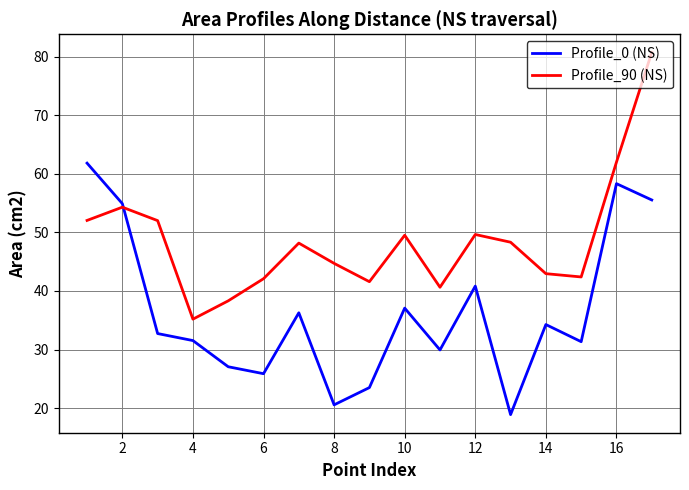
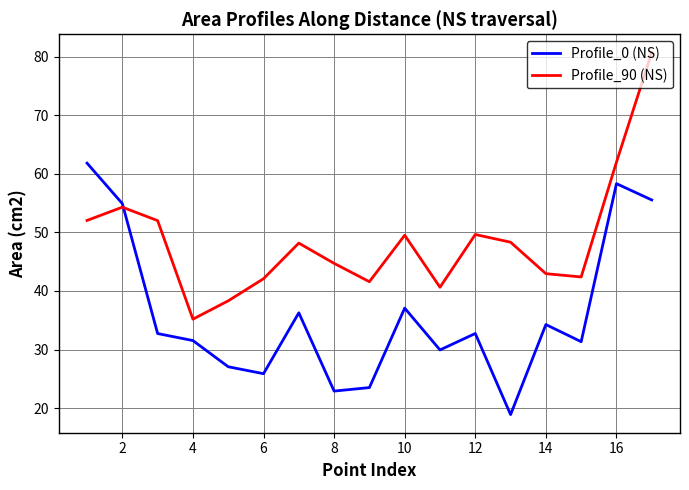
  {
    "Profile_0 (NS)": {
      "2": 55,
      "4": 32,
      "6": 26,
-     "8": 21,
+     "8": 23,
      "10": 37,
-     "12": 41,
+     "12": 33,
      "14": 34,
      "16": 58
    },
    "Profile_90 (NS)": {
      "2": 54,
      "4": 35,
      "6": 42,
      "8": 45,
      "10": 50,
      "12": 50,
      "14": 43,
      "16": 62
    }
  }
